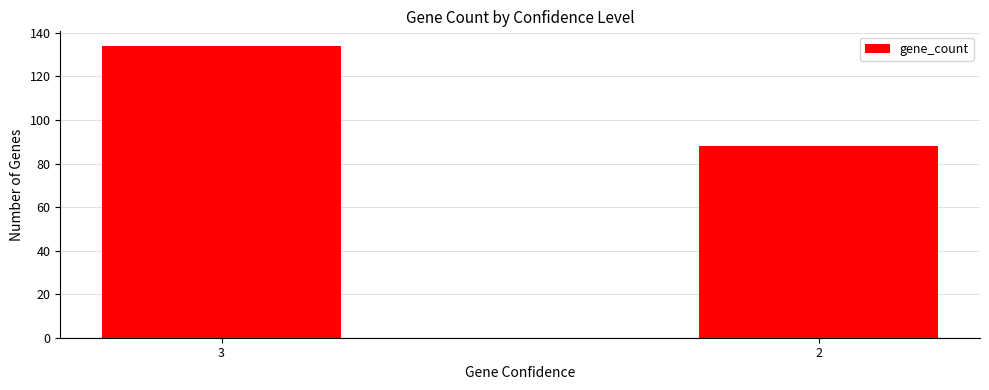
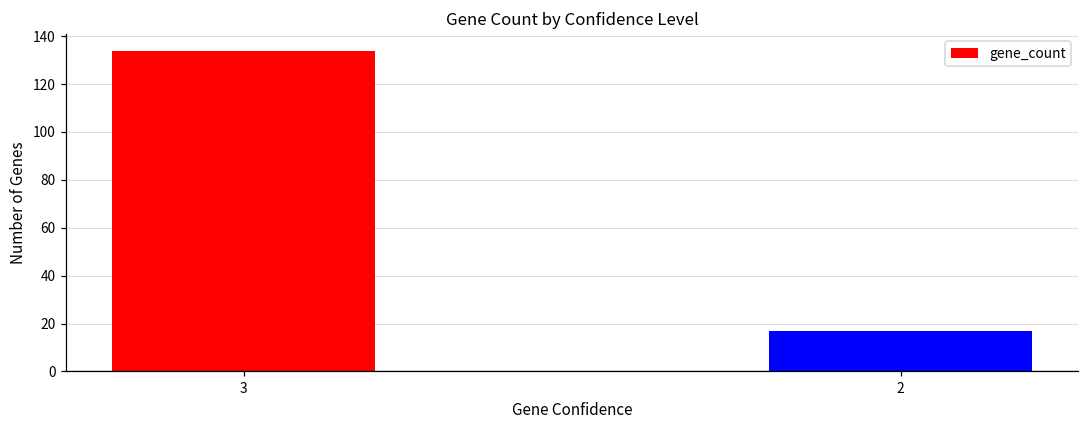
  {
    "3": 134,
-   "2": 88
+   "2": 17
  }
